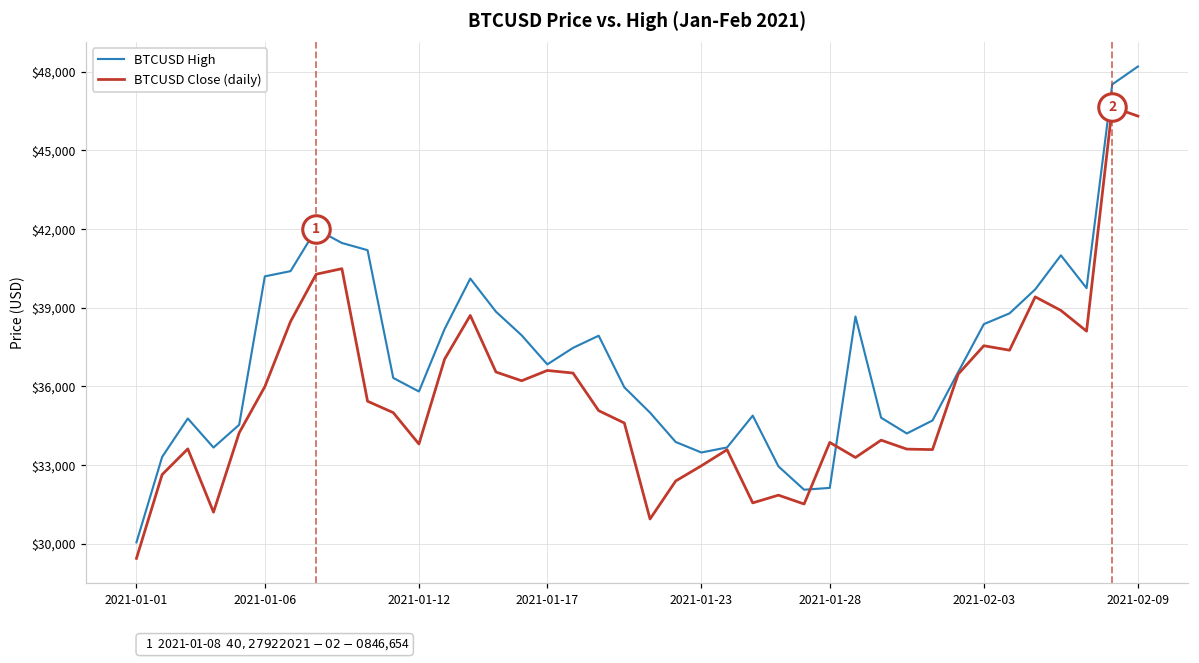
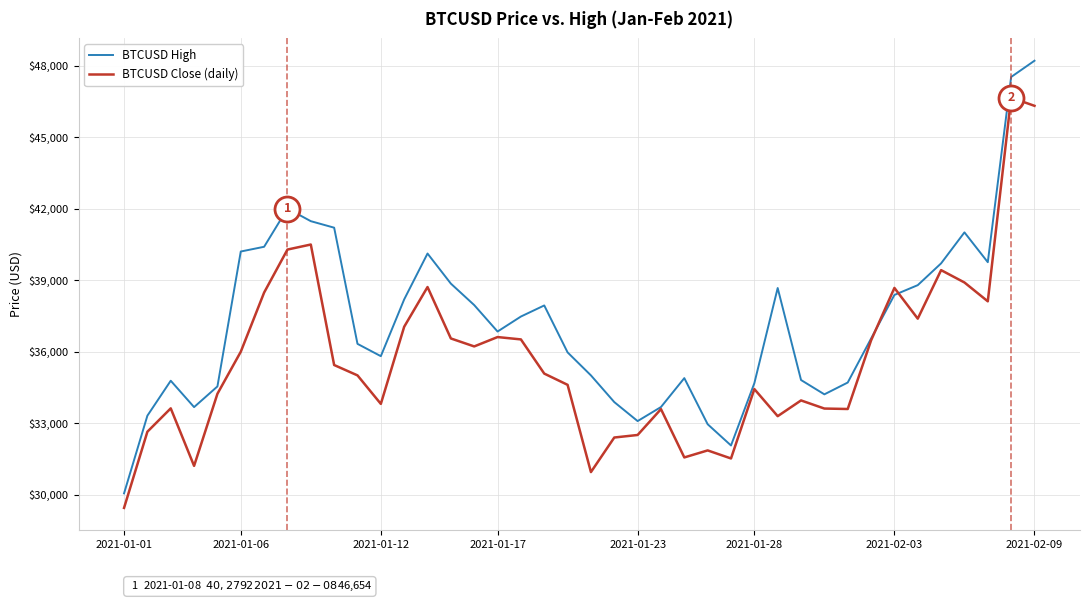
  {
    "BTCUSD High": {
      "2021-01-01": "$30,100",
      "2021-01-06": "$40,200",
      "2021-01-12": "$35,800",
      "2021-01-17": "$36,800",
-     "2021-01-23": "$33,500",
-     "2021-01-28": "$32,100",
+     "2021-01-23": "$33,100",
+     "2021-01-28": "$34,700",
      "2021-02-03": "$38,400",
      "2021-02-09": "$48,200"
    },
    "BTCUSD Close (daily)": {
      "2021-01-01": "$29,400",
      "2021-01-06": "$36,000",
      "2021-01-12": "$33,800",
      "2021-01-17": "$36,600",
-     "2021-01-23": "$33,000",
-     "2021-01-28": "$33,900",
-     "2021-02-03": "$37,600",
+     "2021-01-23": "$32,500",
+     "2021-01-28": "$34,400",
+     "2021-02-03": "$38,700",
      "2021-02-09": "$46,300"
    }
  }
